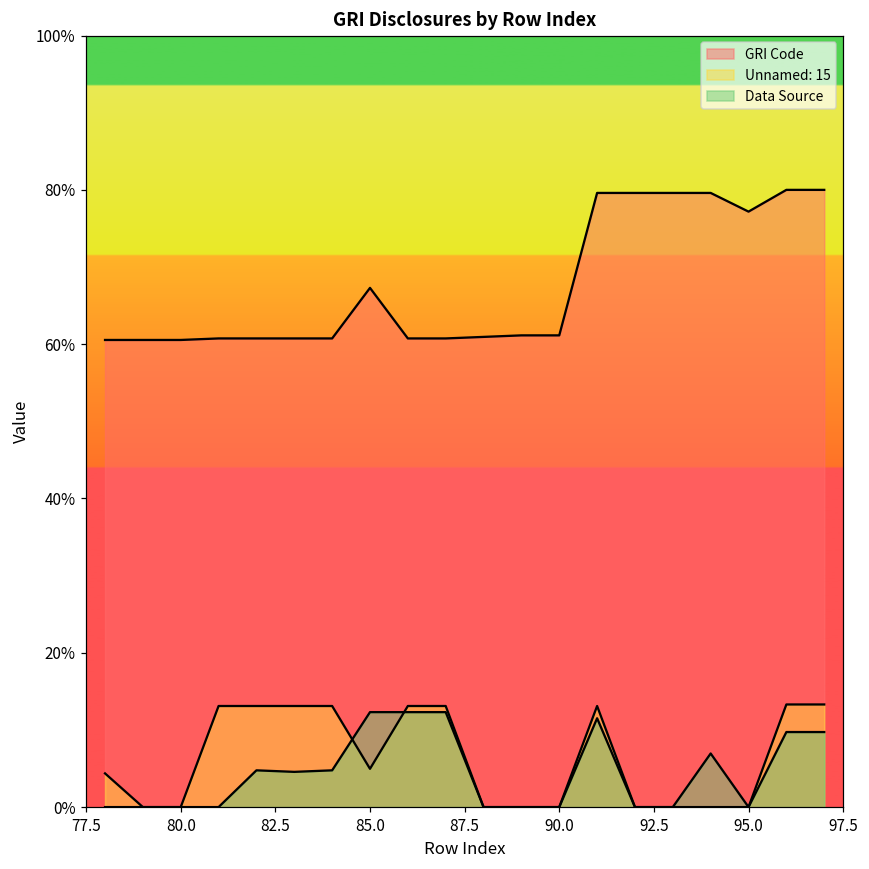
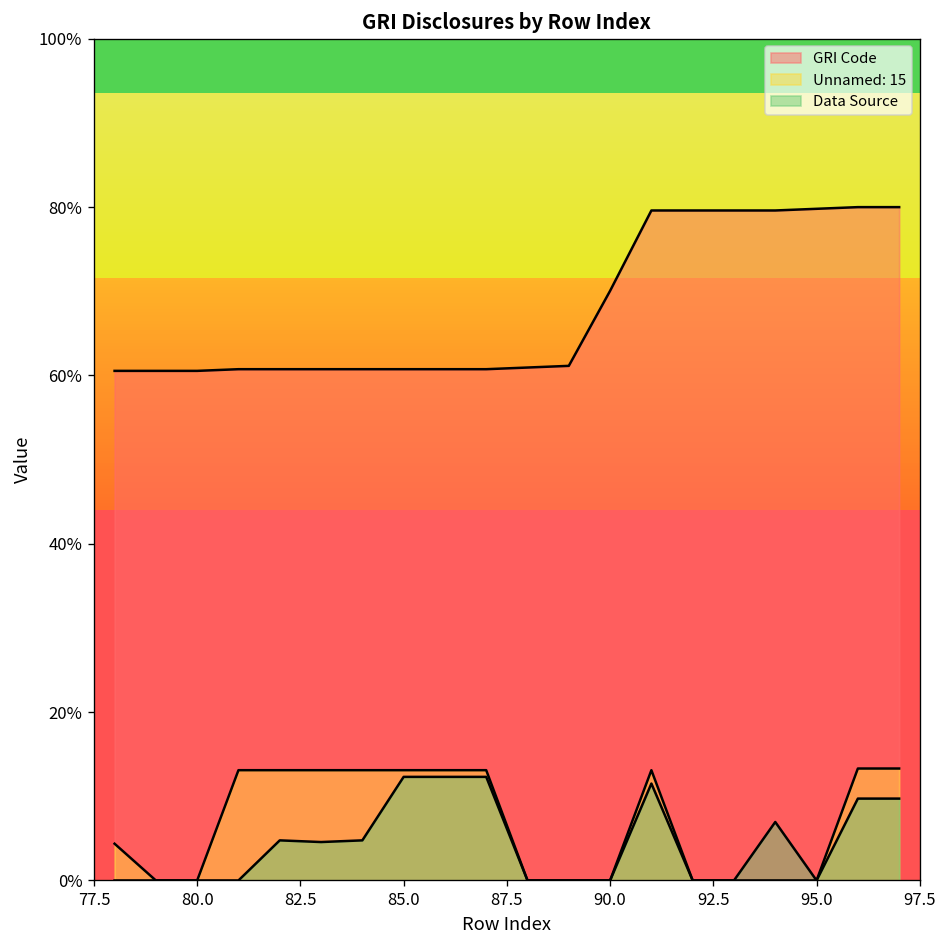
  {
    "GRI Code": {
      "80.0": "61%",
-     "85.0": "67%",
-     "90.0": "61%",
-     "95.0": "77%"
+     "85.0": "61%",
+     "90.0": "70%",
+     "95.0": "80%"
    },
    "Unnamed: 15": {
-     "85.0": "5%"
+     "85.0": "13%"
    },
    "Data Source": {
      "85.0": "12%"
    }
  }
